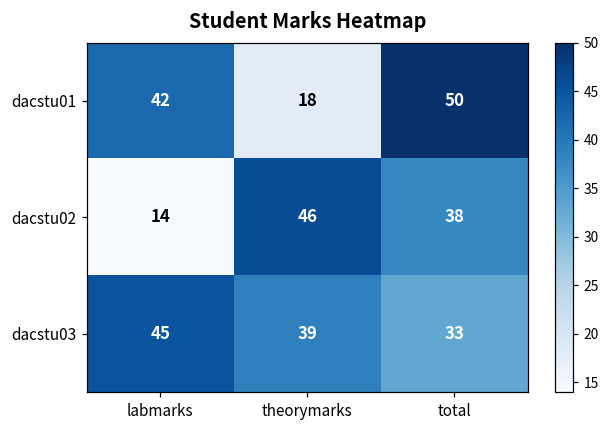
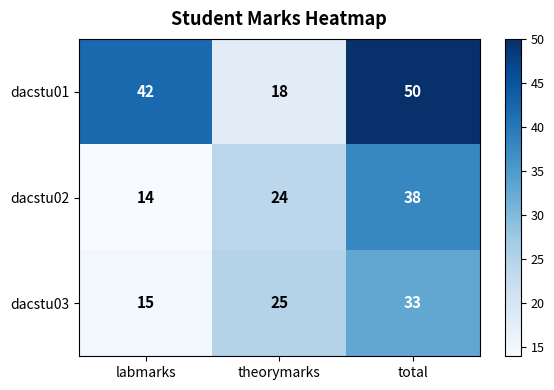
  {
    "dacstu01": {
      "labmarks": 42,
      "theorymarks": 18,
      "total": 50
    },
    "dacstu02": {
      "labmarks": 14,
-     "theorymarks": 46,
+     "theorymarks": 24,
      "total": 38
    },
    "dacstu03": {
-     "labmarks": 45,
-     "theorymarks": 39,
+     "labmarks": 15,
+     "theorymarks": 25,
      "total": 33
    }
  }
